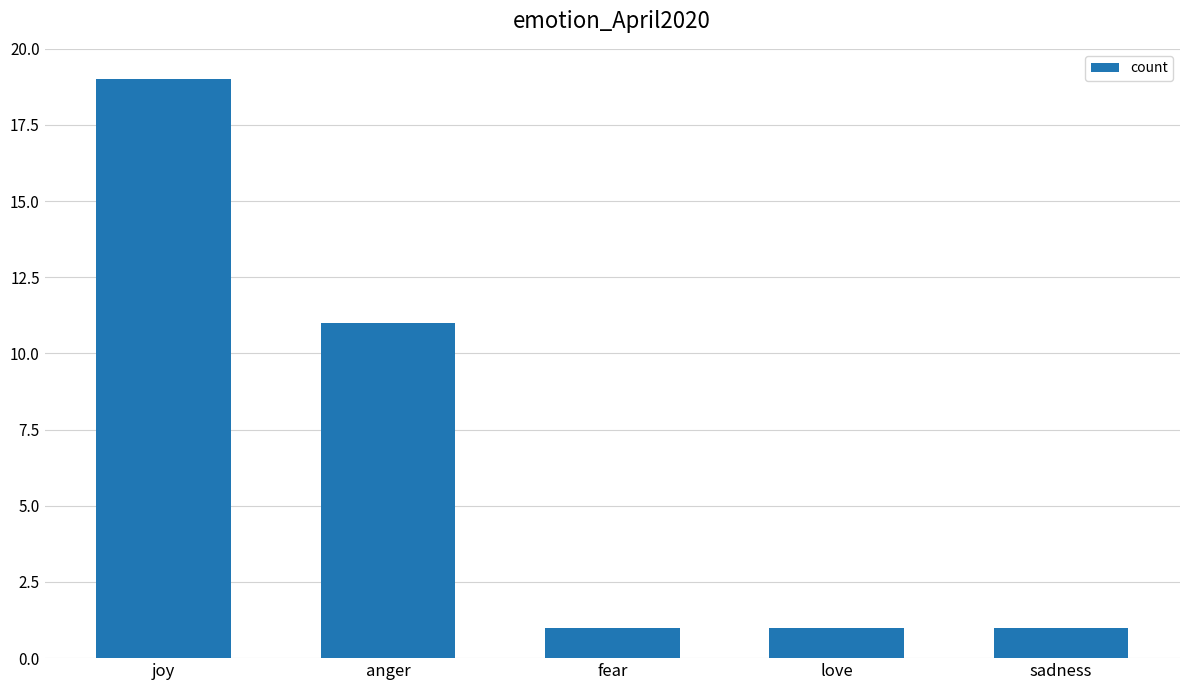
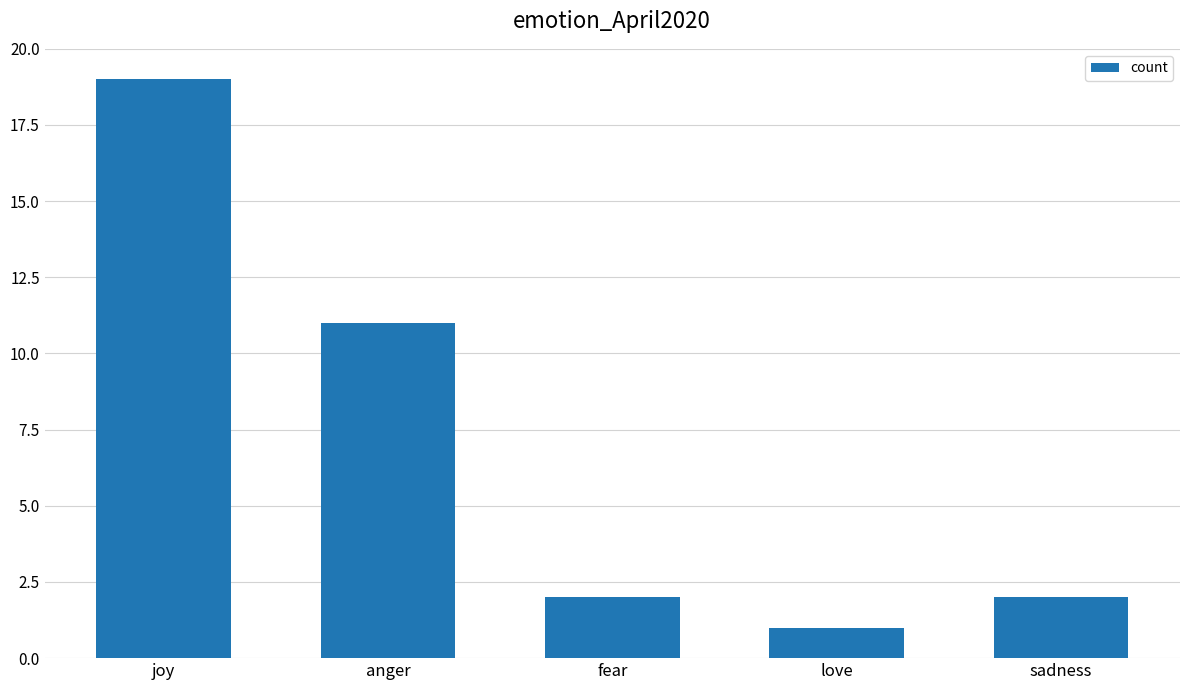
  {
    "joy": 19,
    "anger": 11,
-   "fear": 1,
+   "fear": 2,
    "love": 1,
-   "sadness": 1
+   "sadness": 2
  }
